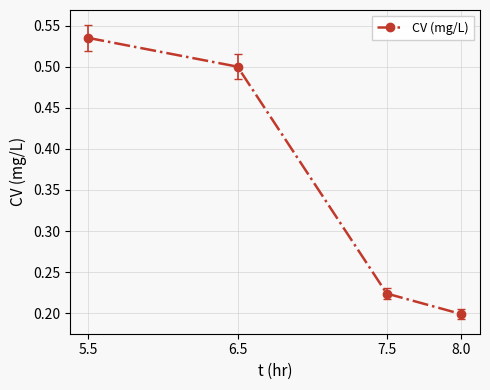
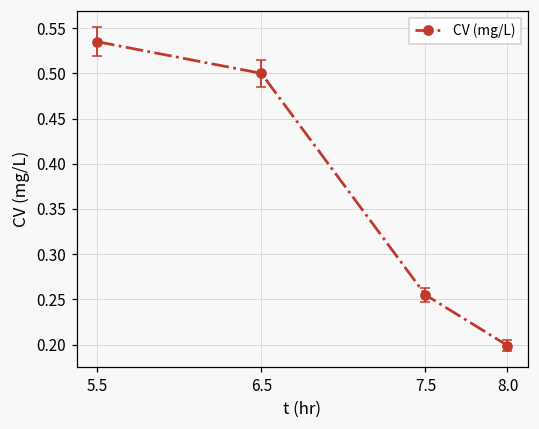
  {
    "CV (mg/L)": {
      "5.5": 0.54,
      "6.5": 0.50,
-     "7.5": 0.22,
+     "7.5": 0.26,
      "8.0": 0.20
    }
  }
